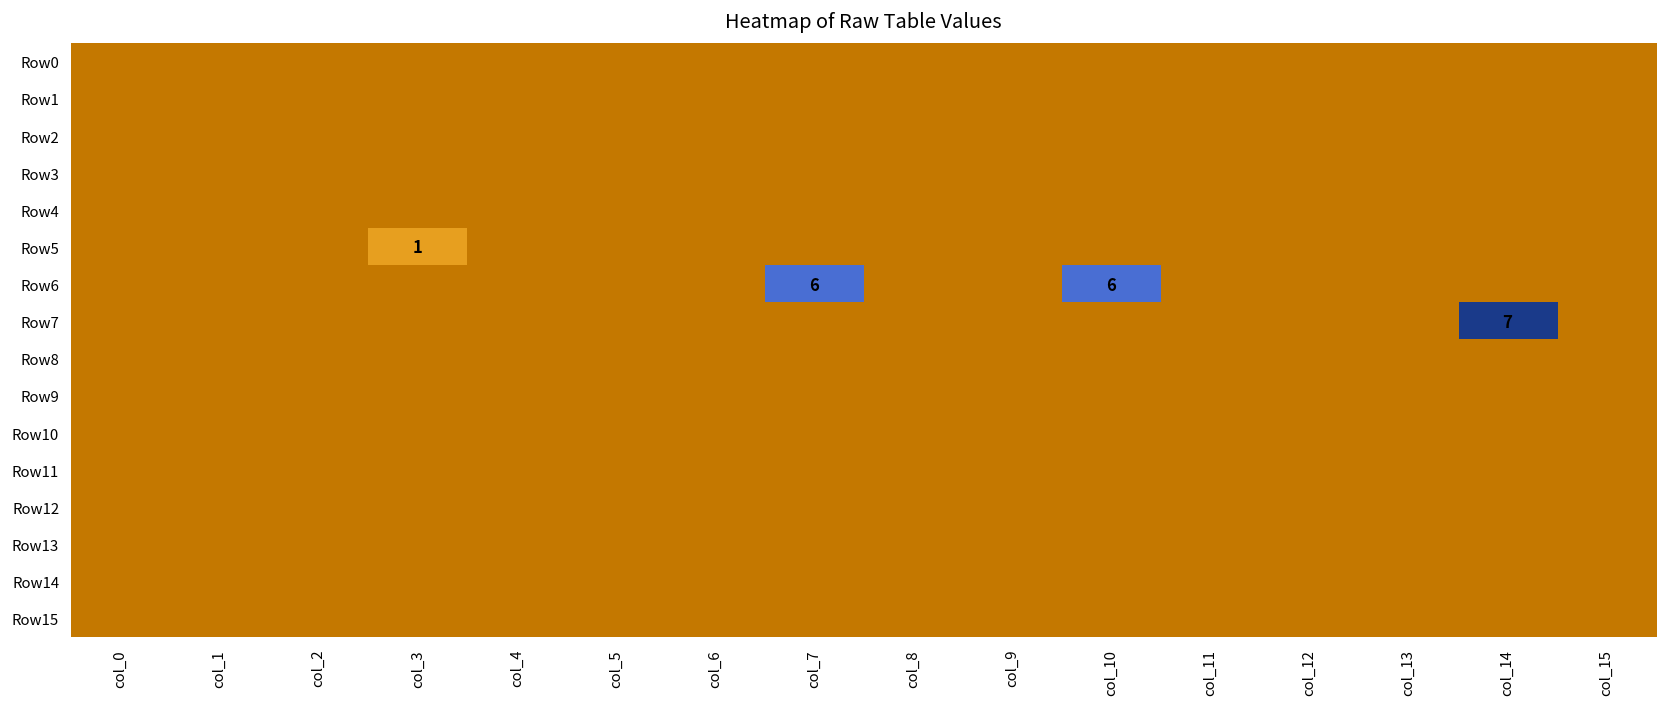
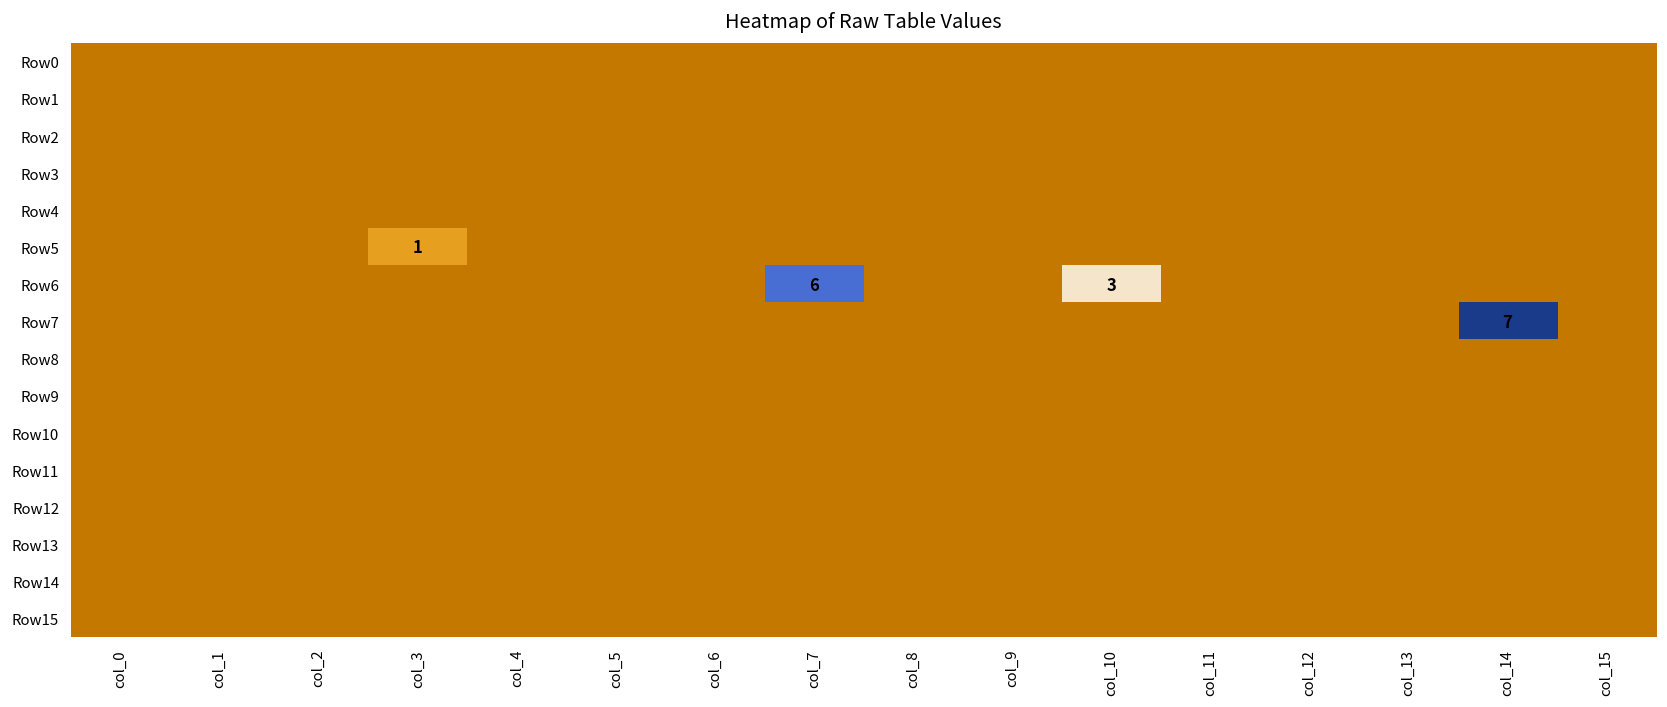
  {
    "Row5": {
      "col_3": 1
    },
    "Row6": {
      "col_7": 6,
-     "col_10": 6
+     "col_10": 3
    },
    "Row7": {
      "col_14": 7
    }
  }
